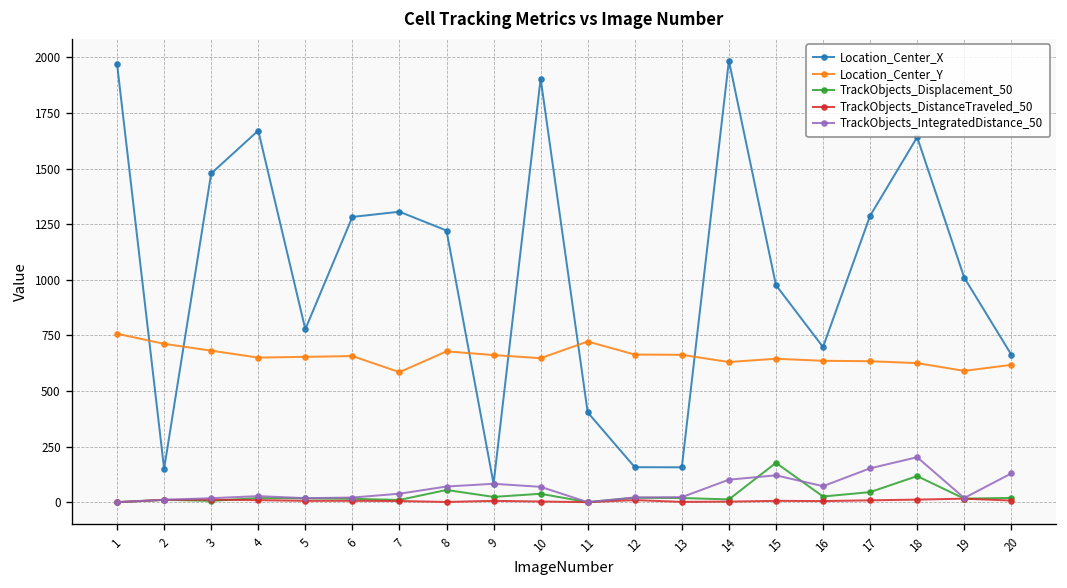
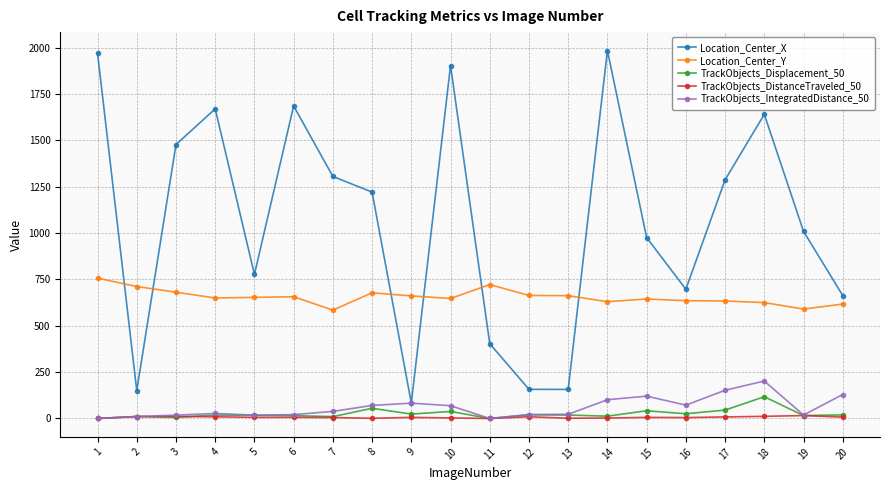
  {
    "Location_Center_X": {
      "1": 1970,
      "2": 150,
      "3": 1480,
      "4": 1670,
      "5": 780,
-     "6": 1280,
+     "6": 1690,
      "7": 1310,
      "8": 1220,
      "10": 1900,
      "11": 400,
      "12": 160,
      "13": 160,
      "14": 1990,
      "15": 980,
      "16": 700,
      "17": 1290,
      "18": 1640,
      "19": 1010,
      "20": 660
    },
    "Location_Center_Y": {
      "1": 760,
      "2": 710,
      "3": 680,
      "4": 650,
      "5": 650,
      "6": 660,
      "7": 580,
      "8": 680,
      "9": 660,
      "10": 650,
      "11": 720,
      "12": 660,
      "13": 660,
      "14": 630,
      "15": 640,
      "16": 640,
      "17": 630,
      "18": 630,
      "19": 590,
      "20": 620
    },
    "TrackObjects_Displacement_50": {
      "8": 50,
      "9": 20,
      "10": 40,
-     "15": 180,
+     "15": 40,
      "16": 30,
      "17": 50,
      "18": 120
    },
    "TrackObjects_DistanceTraveled_50": {
      "8": 0,
      "9": 10,
      "10": 0,
      "13": 0,
      "15": 10,
      "16": 0,
      "17": 10,
      "18": 10
    },
    "TrackObjects_IntegratedDistance_50": {
      "7": 40,
      "8": 70,
      "10": 70,
      "14": 100,
      "15": 120,
      "16": 70,
      "17": 150,
      "18": 200,
      "20": 130
    }
  }
